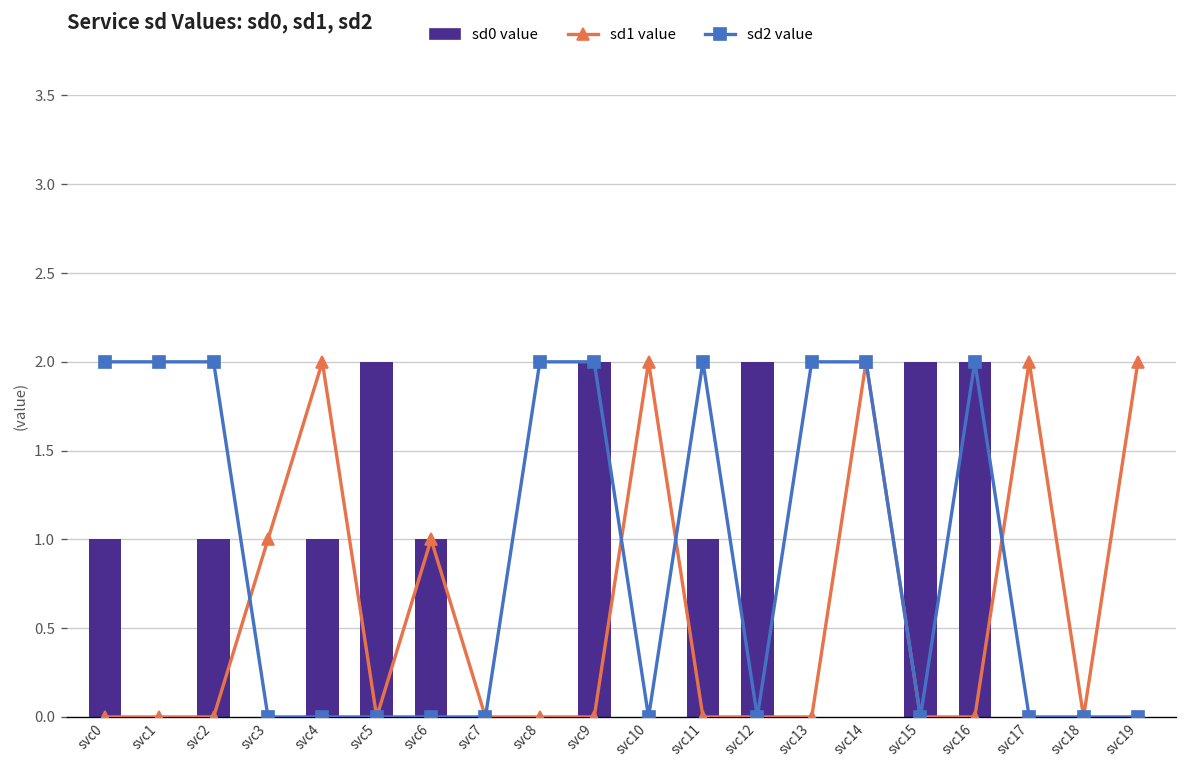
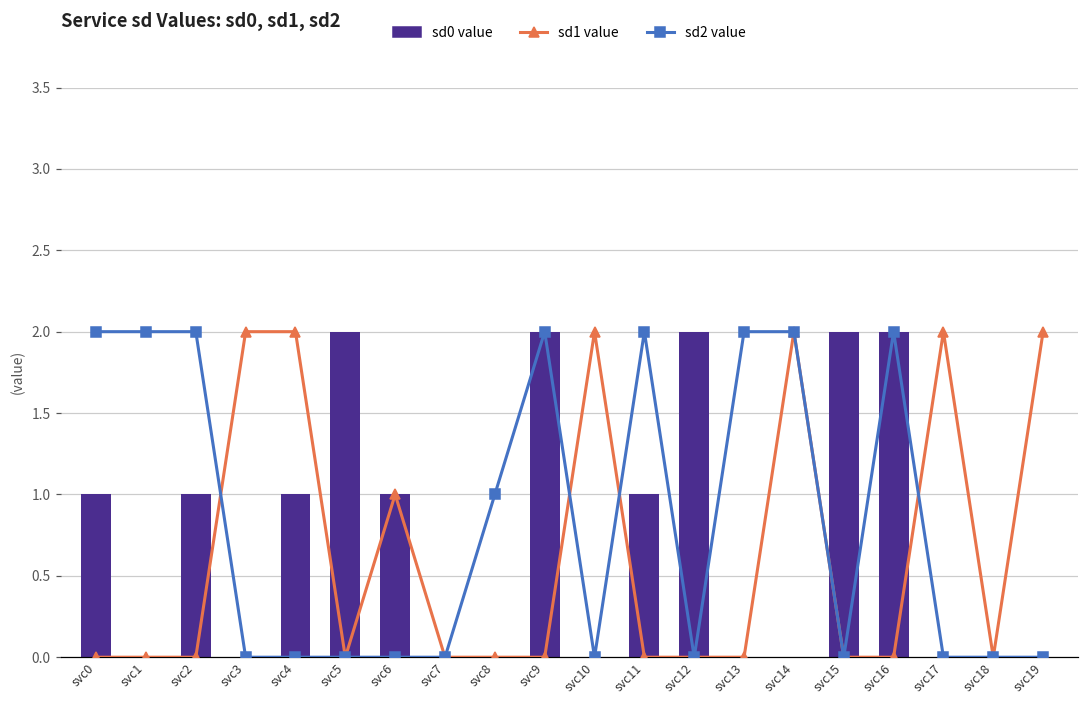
  {
    "sd1 value": {
      "svc0": 0,
      "svc1": 0,
      "svc2": 0,
-     "svc3": 1,
+     "svc3": 2,
      "svc4": 2,
      "svc6": 1,
      "svc8": 0,
      "svc9": 0,
      "svc10": 2,
      "svc11": 0,
      "svc13": 0,
      "svc16": 0,
      "svc17": 2,
      "svc19": 2
    },
    "sd0 value": {
      "svc0": 1,
      "svc1": 0,
      "svc2": 1,
      "svc3": 0,
      "svc4": 1,
      "svc5": 2,
      "svc6": 1,
      "svc7": 0,
      "svc8": 0,
      "svc9": 2,
      "svc10": 0,
      "svc11": 1,
      "svc12": 2,
      "svc13": 0,
      "svc14": 0,
      "svc15": 2,
      "svc16": 2,
      "svc17": 0,
      "svc18": 0,
      "svc19": 0
    },
    "sd2 value": {
      "svc0": 2,
      "svc1": 2,
      "svc2": 2,
      "svc3": 0,
      "svc4": 0,
      "svc6": 0,
-     "svc8": 2,
+     "svc8": 1,
      "svc9": 2,
      "svc10": 0,
      "svc11": 2,
      "svc13": 2,
      "svc16": 2,
      "svc17": 0,
      "svc19": 0
    }
  }
